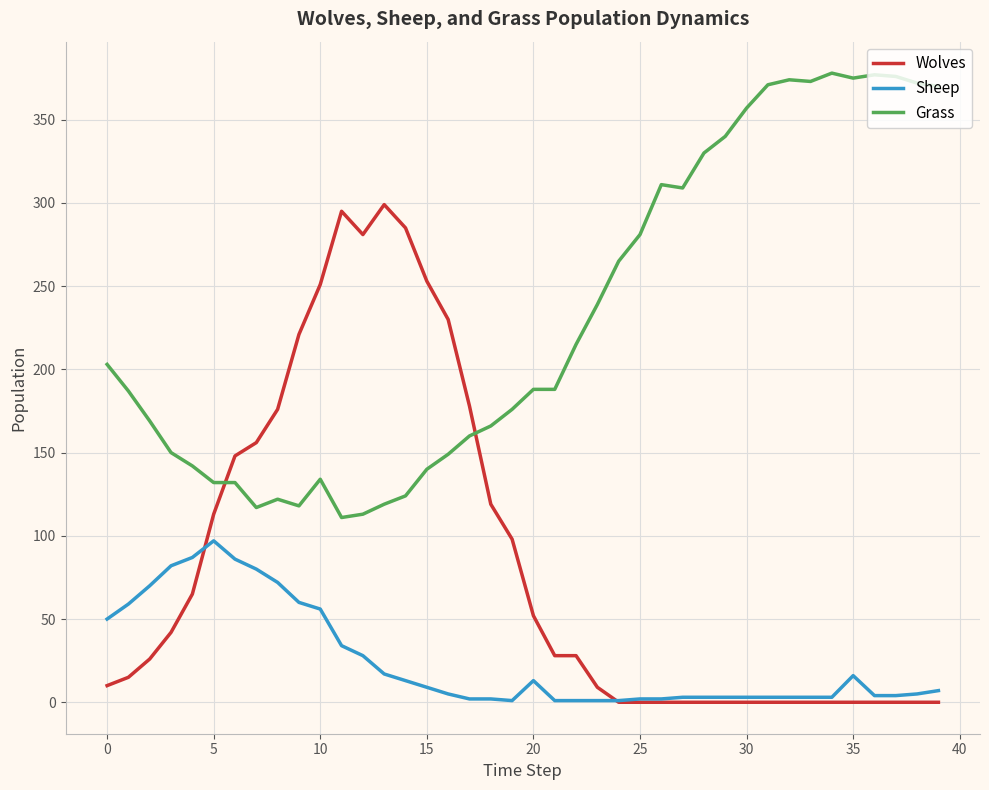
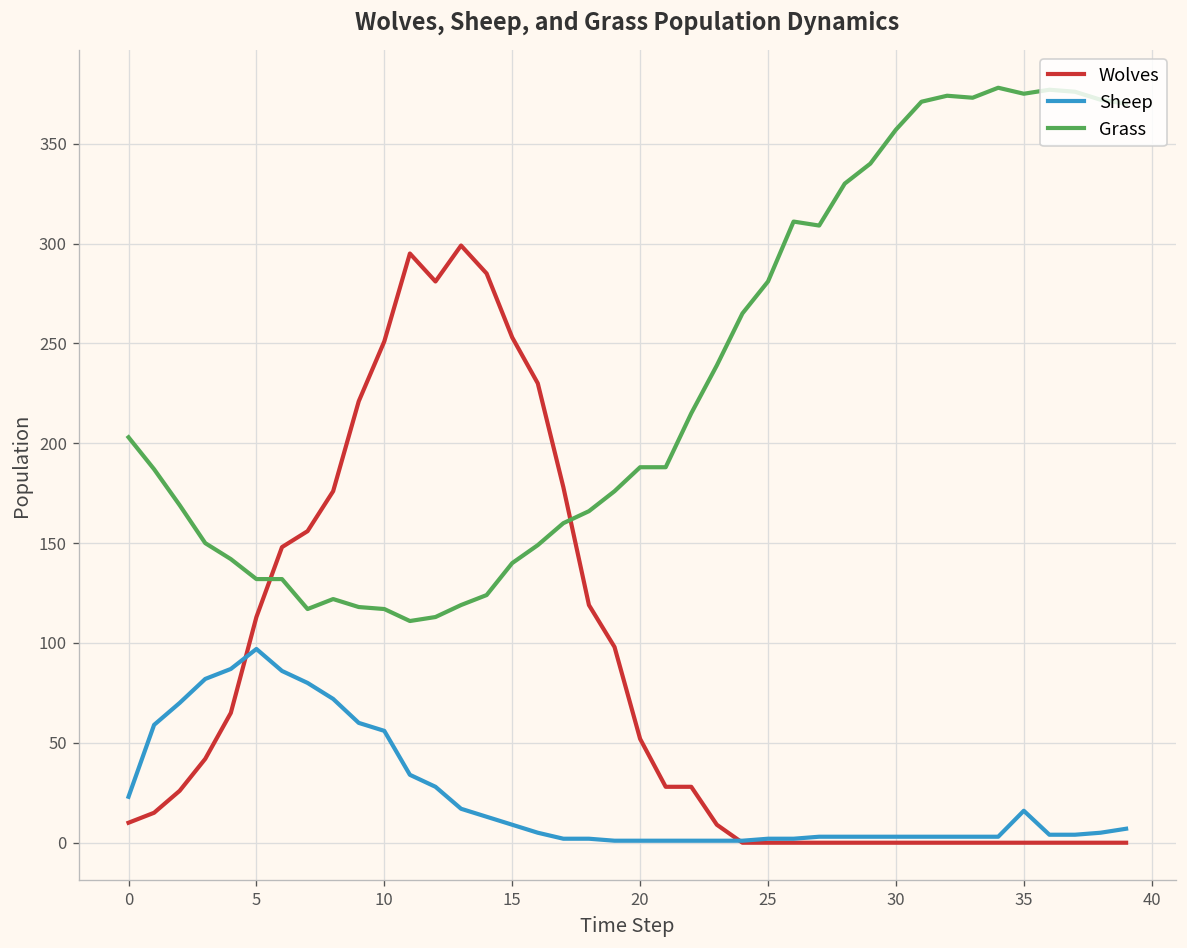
  {
    "Wolves": {
      "0": 10,
      "5": 113,
      "10": 251,
      "15": 253,
      "20": 52,
      "25": 0,
      "30": 0,
      "35": 0
    },
    "Sheep": {
-     "0": 50,
+     "0": 23,
      "5": 97,
      "10": 56,
      "15": 9,
-     "20": 13,
+     "20": 1,
      "25": 2,
      "30": 3,
      "35": 16
    },
    "Grass": {
      "0": 203,
      "5": 132,
-     "10": 134,
+     "10": 117,
      "15": 140,
      "20": 188,
      "25": 281,
      "30": 357,
      "35": 375
    }
  }
